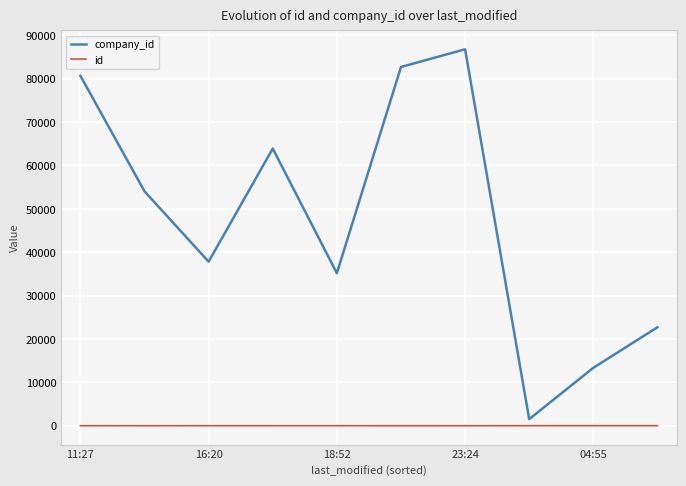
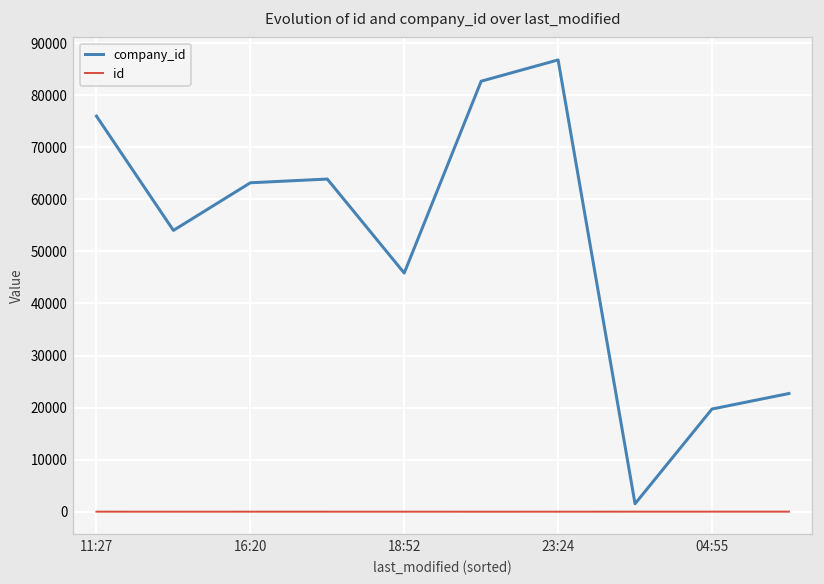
  {
    "company_id": {
-     "11:27": 81000,
-     "16:20": 38000,
-     "18:52": 35000,
+     "11:27": 76000,
+     "16:20": 63000,
+     "18:52": 46000,
      "23:24": 87000,
-     "04:55": 13000
+     "04:55": 20000
    },
    "id": {
      "11:27": 0,
      "16:20": 0,
      "18:52": 0,
      "23:24": 0,
      "04:55": 0
    }
  }
